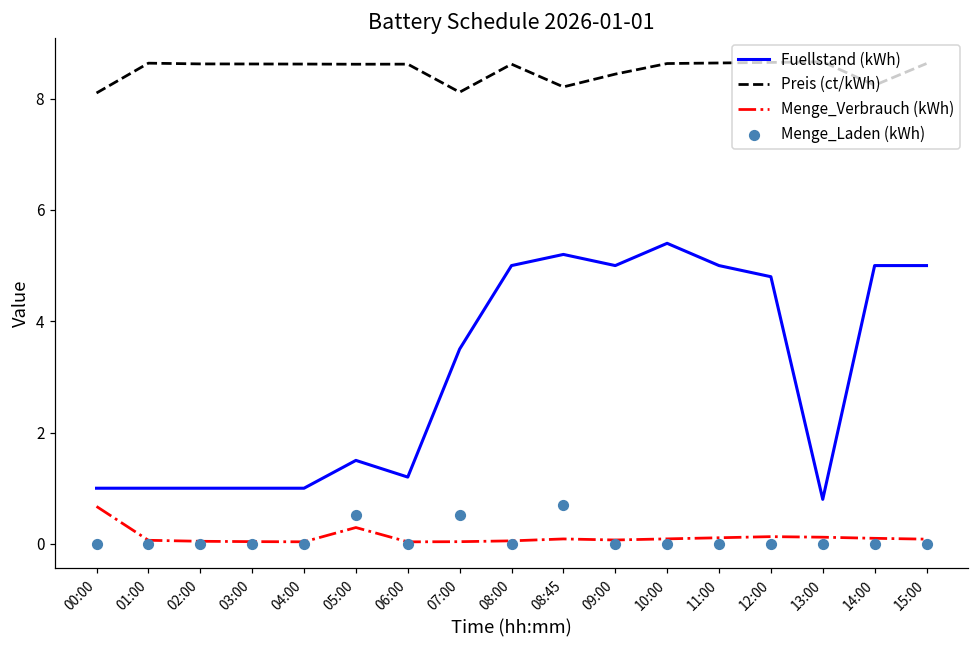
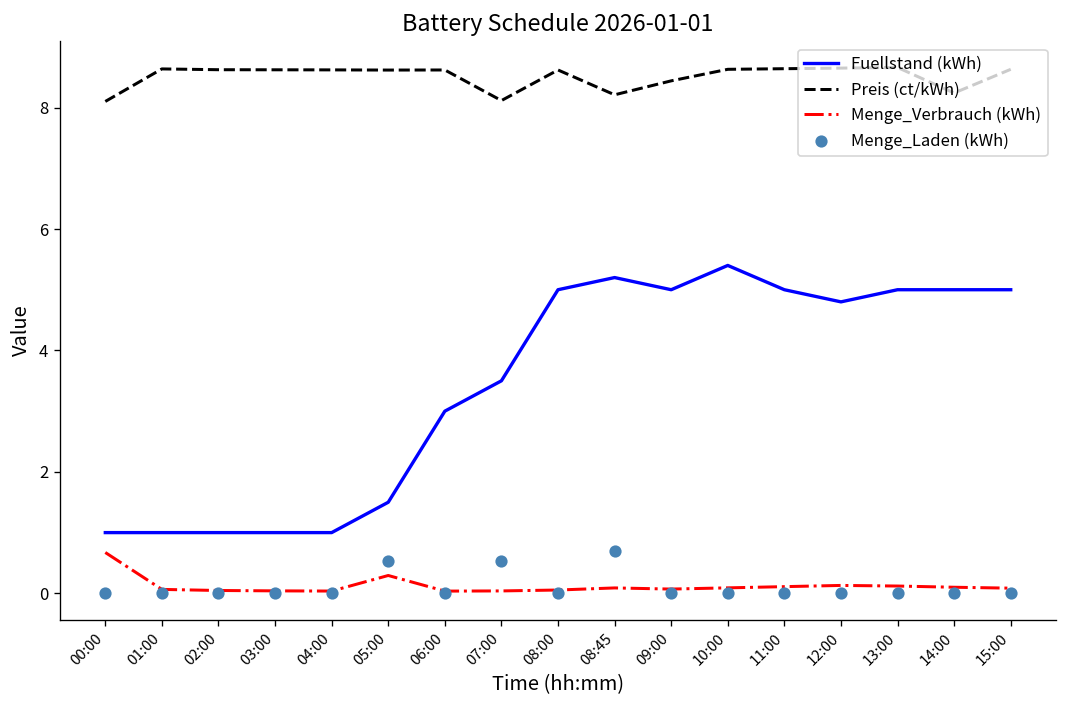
  {
    "Fuellstand (kWh)": {
      "00:00": 1.0,
      "01:00": 1.0,
      "02:00": 1.0,
      "03:00": 1.0,
      "04:00": 1.0,
      "05:00": 1.5,
-     "06:00": 1.2,
+     "06:00": 3.0,
      "07:00": 3.5,
      "08:00": 5.0,
      "08:45": 5.2,
      "09:00": 5.0,
      "10:00": 5.4,
      "11:00": 5.0,
      "12:00": 4.8,
-     "13:00": 0.8,
+     "13:00": 5.0,
      "14:00": 5.0,
      "15:00": 5.0
    },
    "Preis (ct/kWh)": {
      "00:00": 8.1,
      "01:00": 8.6,
      "02:00": 8.6,
      "03:00": 8.6,
      "04:00": 8.6,
      "05:00": 8.6,
      "06:00": 8.6,
      "07:00": 8.1,
      "08:00": 8.6,
      "08:45": 8.2,
      "09:00": 8.4,
      "10:00": 8.6,
      "11:00": 8.6
    },
    "Menge_Verbrauch (kWh)": {
      "00:00": 0.7,
      "01:00": 0.1,
      "05:00": 0.3,
      "07:00": 0.0,
      "08:00": 0.1,
      "08:45": 0.1,
      "09:00": 0.1,
      "10:00": 0.1,
      "11:00": 0.1,
      "12:00": 0.1,
      "13:00": 0.1,
      "14:00": 0.1,
      "15:00": 0.1
    }
  }
